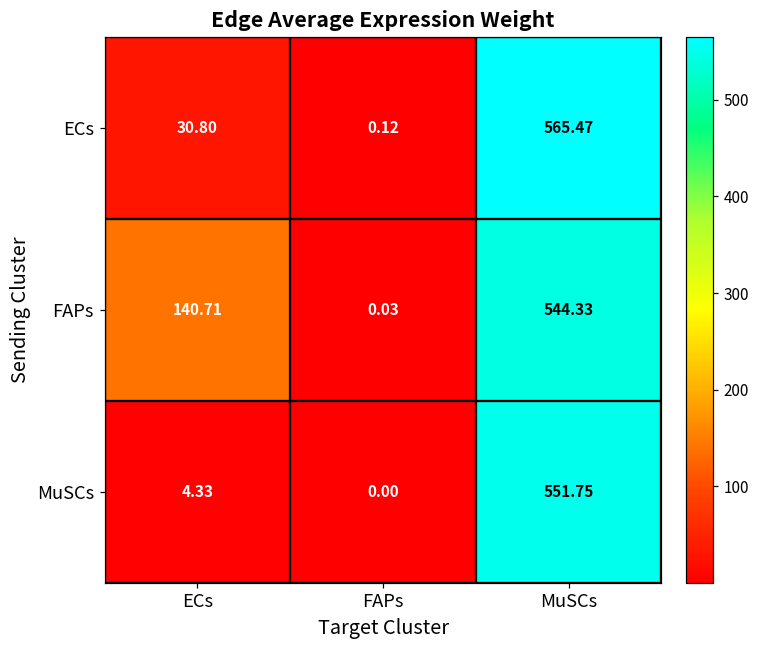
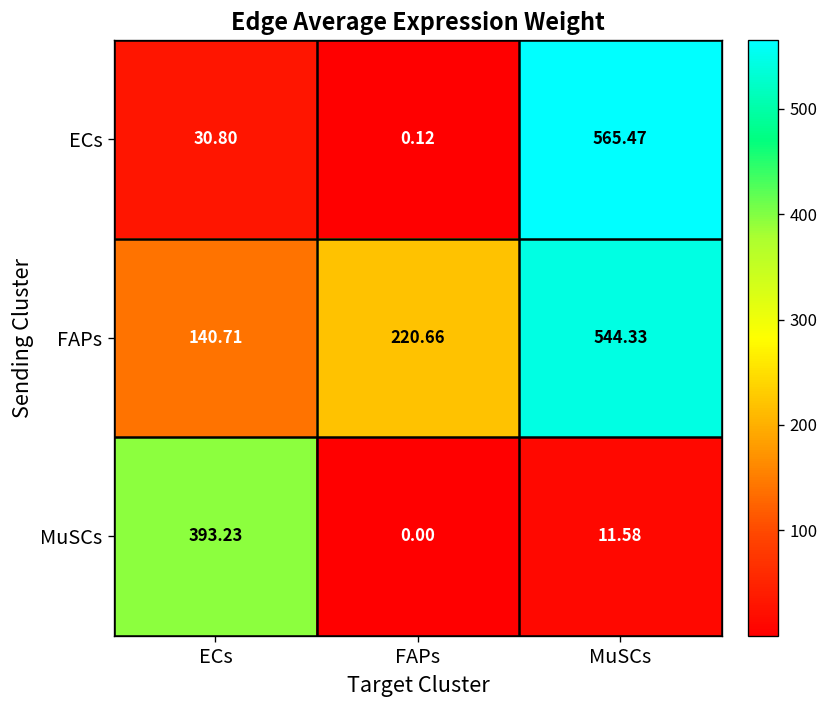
  {
    "ECs": {
      "ECs": 30.80,
      "FAPs": 0.12,
      "MuSCs": 565.47
    },
    "FAPs": {
      "ECs": 140.71,
-     "FAPs": 0.03,
+     "FAPs": 220.66,
      "MuSCs": 544.33
    },
    "MuSCs": {
-     "ECs": 4.33,
+     "ECs": 393.23,
      "FAPs": 0.00,
-     "MuSCs": 551.75
+     "MuSCs": 11.58
    }
  }
